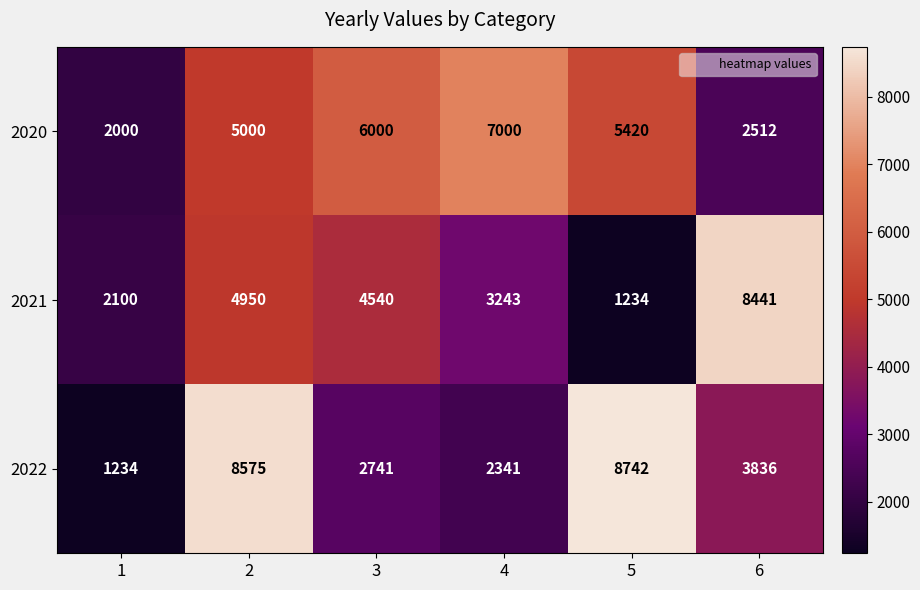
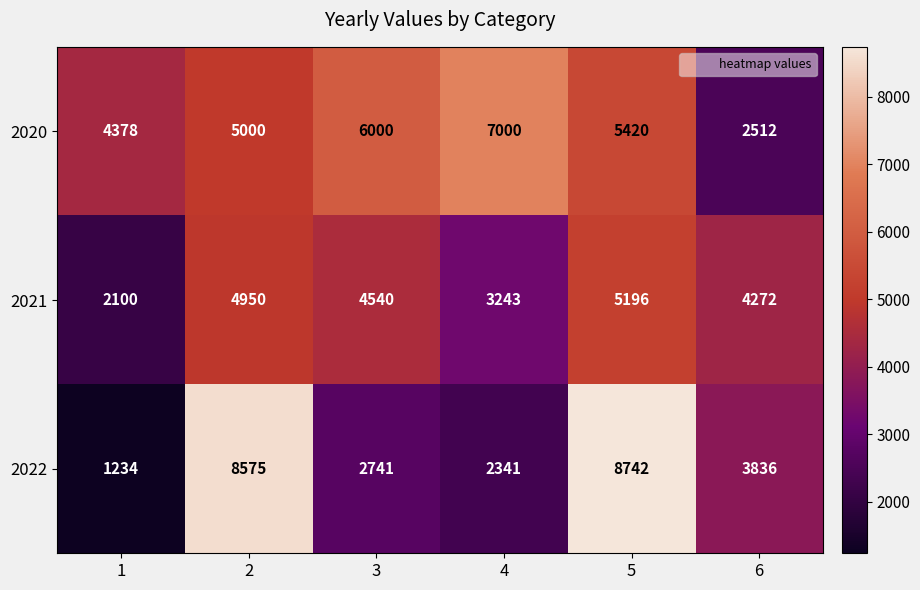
  {
    "2020": {
-     "1": 2000,
+     "1": 4378,
      "2": 5000,
      "3": 6000,
      "4": 7000,
      "5": 5420,
      "6": 2512
    },
    "2021": {
      "1": 2100,
      "2": 4950,
      "3": 4540,
      "4": 3243,
-     "5": 1234,
-     "6": 8441
+     "5": 5196,
+     "6": 4272
    },
    "2022": {
      "1": 1234,
      "2": 8575,
      "3": 2741,
      "4": 2341,
      "5": 8742,
      "6": 3836
    }
  }
